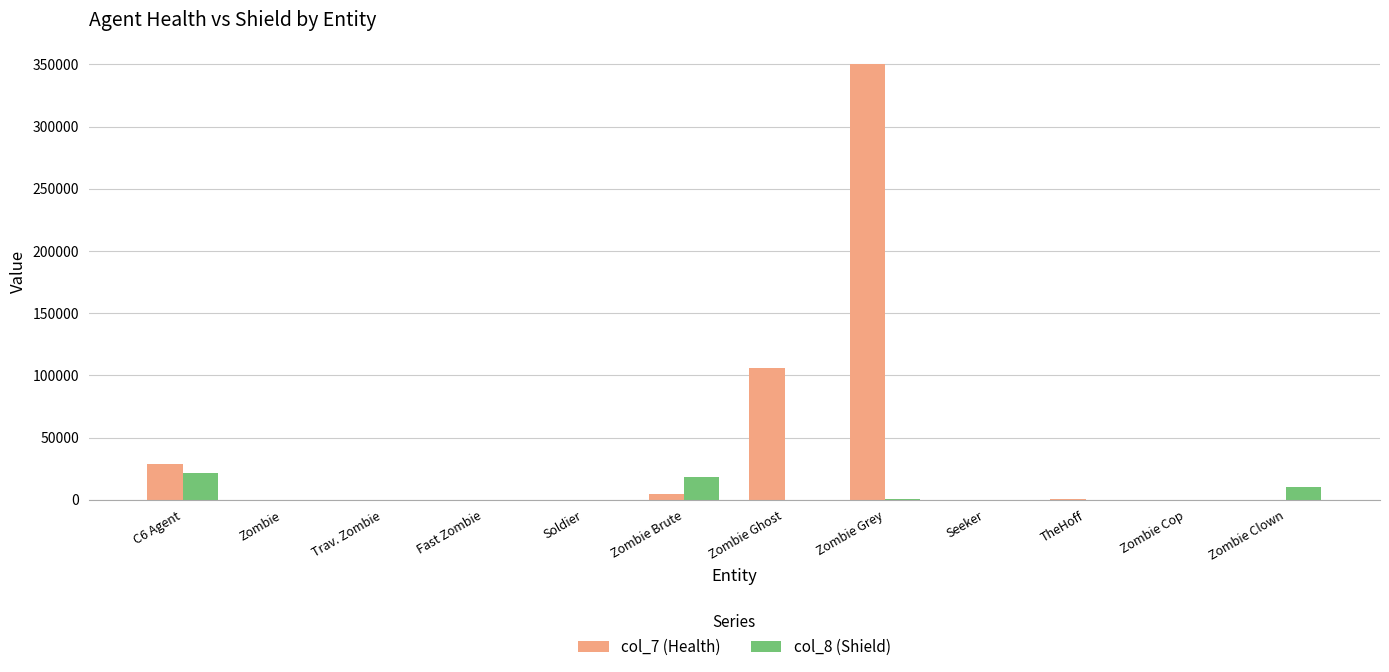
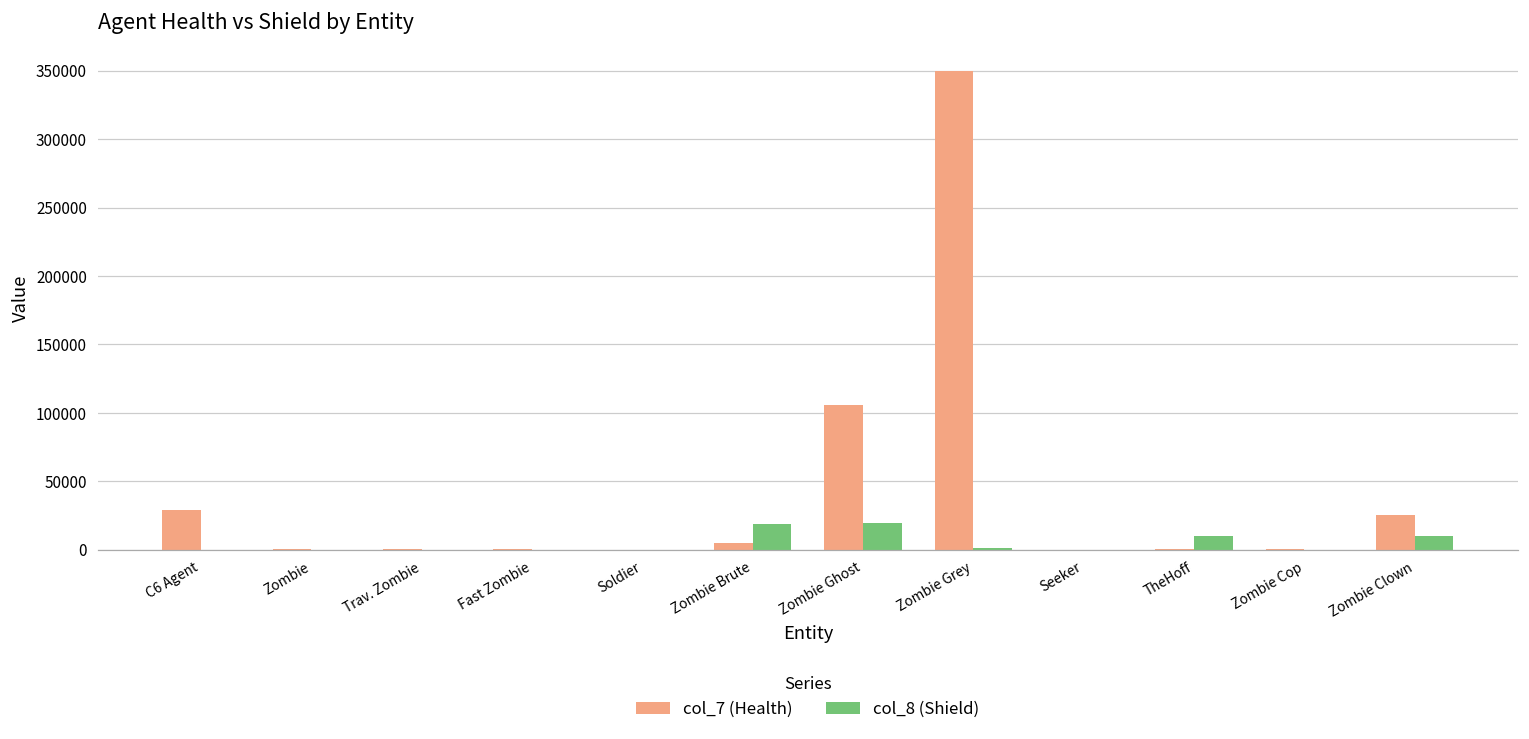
  {
    "col_7 (Health)": {
      "C6 Agent": 29000,
      "Zombie Brute": 5000,
      "Zombie Ghost": 106000,
      "Zombie Grey": 350000,
-     "Zombie Clown": 0
+     "Zombie Clown": 25000
    },
    "col_8 (Shield)": {
-     "C6 Agent": 21000,
+     "C6 Agent": 0,
      "Zombie Brute": 18000,
-     "Zombie Ghost": 0,
+     "Zombie Ghost": 19000,
      "Seeker": 0,
-     "TheHoff": 0,
+     "TheHoff": 10000,
      "Zombie Clown": 10000
    }
  }
